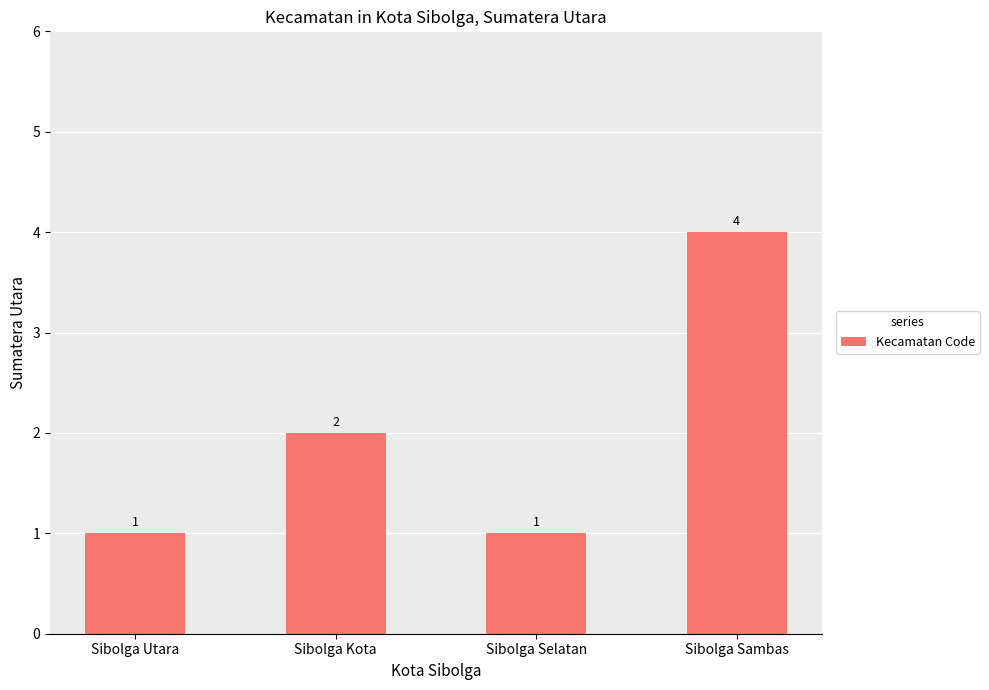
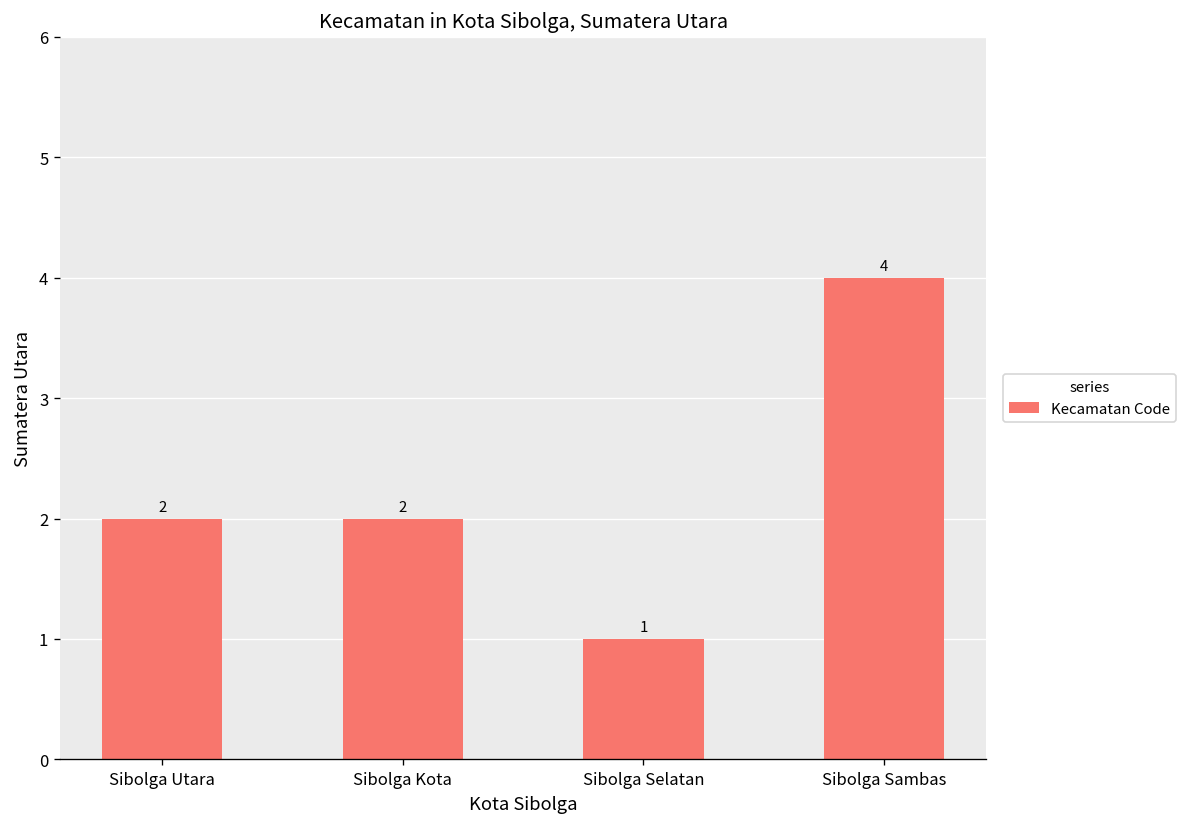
  {
-   "Sibolga Utara": 1,
+   "Sibolga Utara": 2,
    "Sibolga Kota": 2,
    "Sibolga Selatan": 1,
    "Sibolga Sambas": 4
  }
